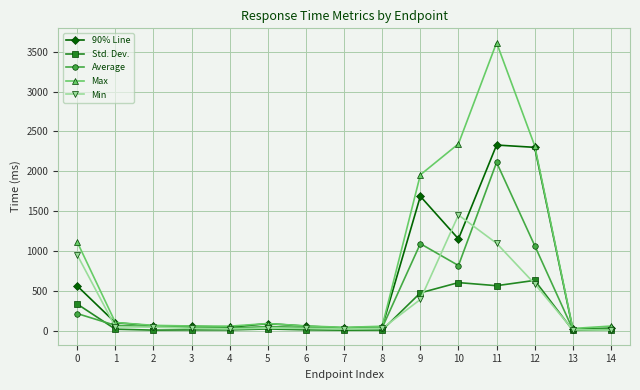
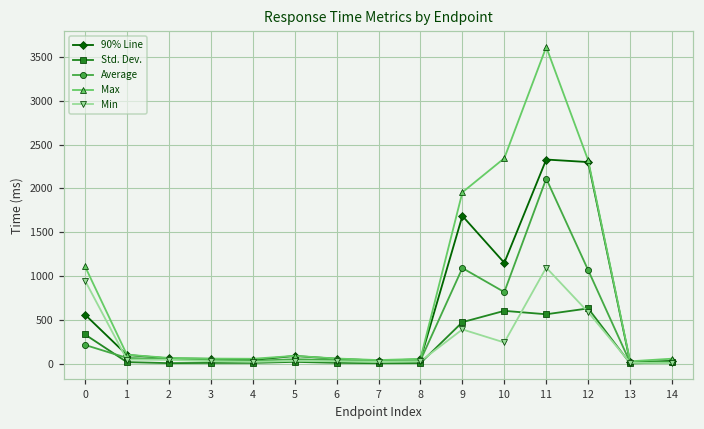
  {
    "Min": {
      "0": 1000,
      "9": 400,
-     "10": 1500,
+     "10": 200,
      "11": 1100,
      "12": 600
    }
  }
